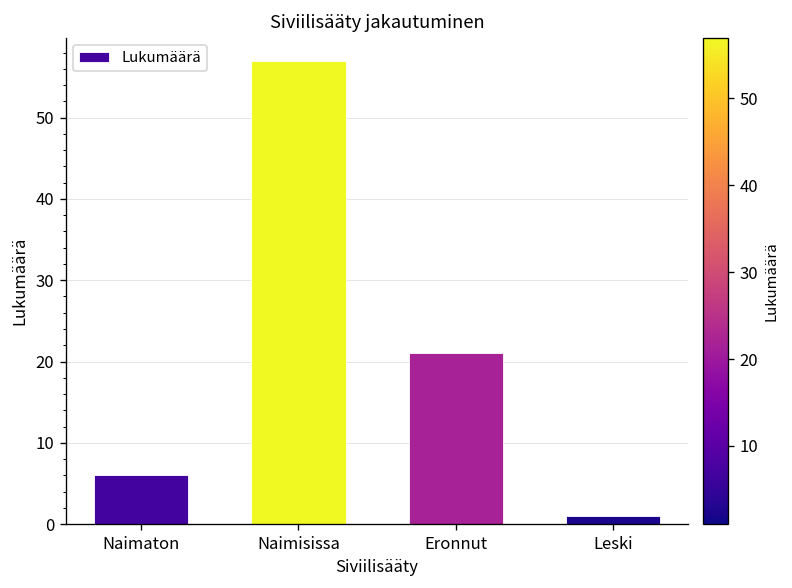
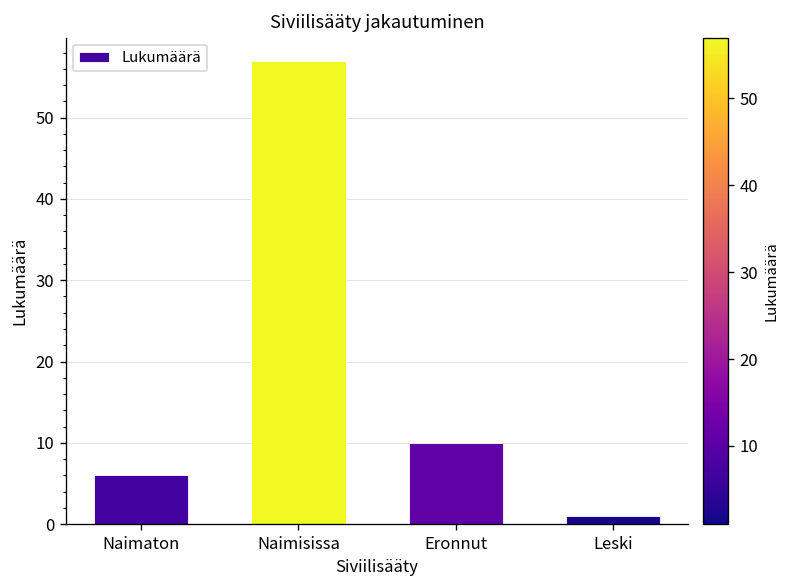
  {
    "Naimaton": 6,
    "Naimisissa": 57,
-   "Eronnut": 21,
+   "Eronnut": 10,
    "Leski": 1
  }
